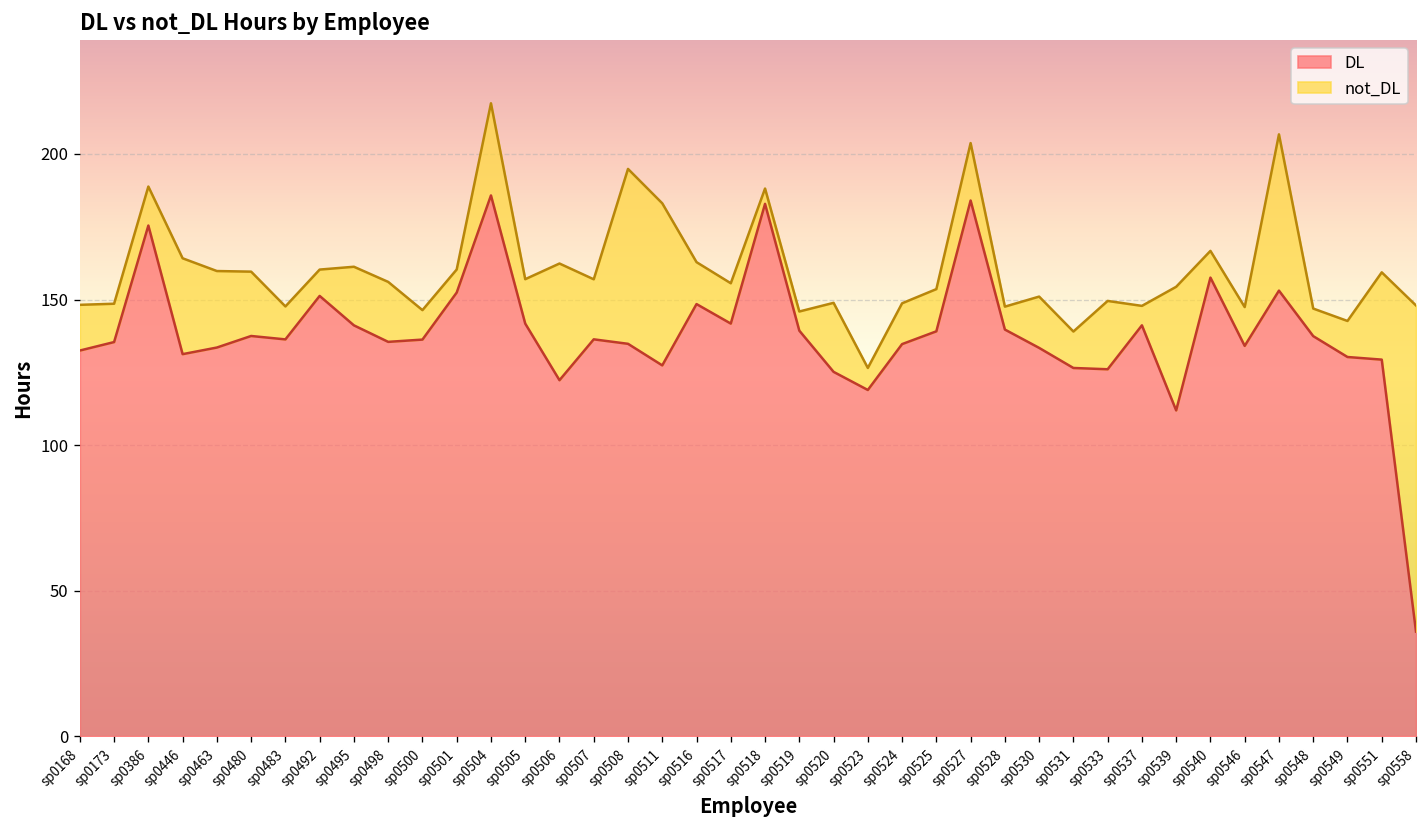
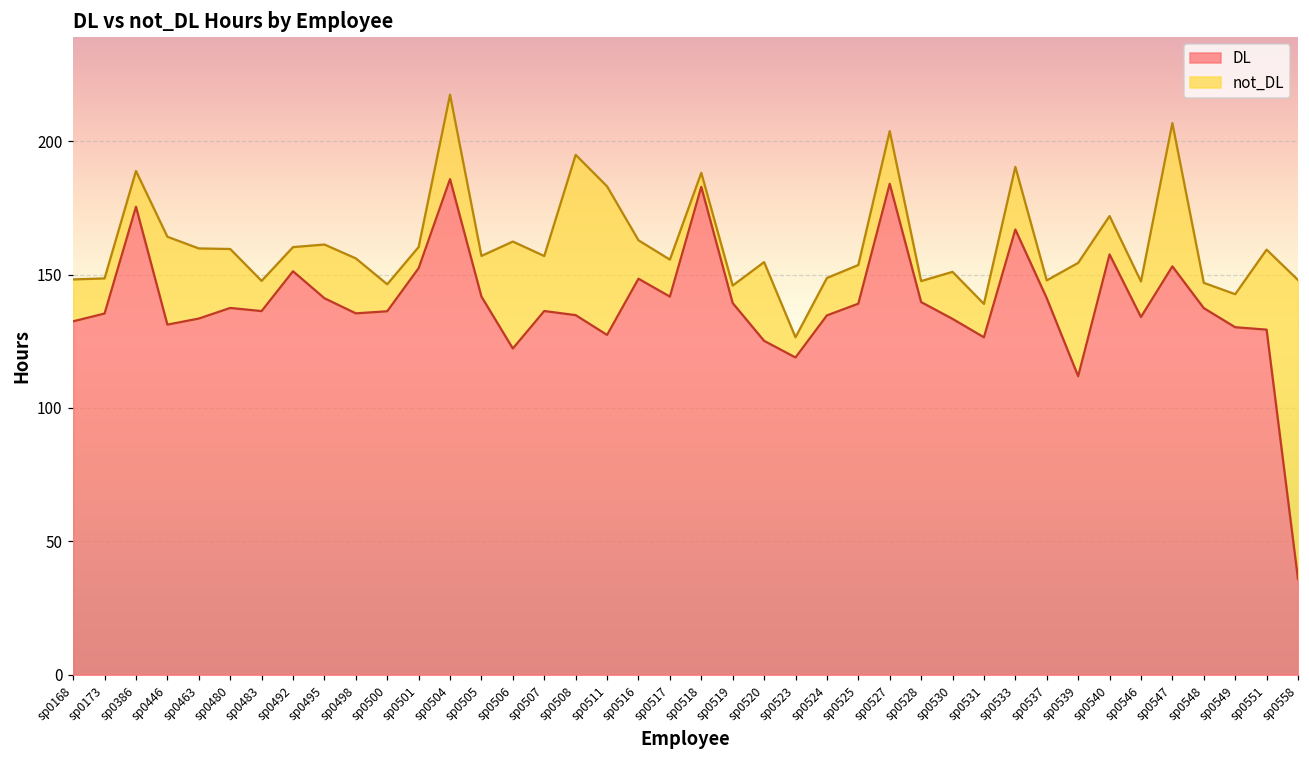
  {
    "DL": {
      "sp0168": 132,
      "sp0173": 135,
      "sp0386": 175,
      "sp0446": 131,
      "sp0463": 134,
      "sp0480": 137,
      "sp0483": 136,
      "sp0492": 151,
      "sp0495": 141,
      "sp0498": 135,
      "sp0500": 136,
      "sp0501": 152,
      "sp0504": 186,
      "sp0505": 142,
      "sp0506": 122,
      "sp0507": 136,
      "sp0508": 135,
      "sp0511": 127,
      "sp0516": 148,
      "sp0517": 142,
      "sp0518": 183,
      "sp0519": 139,
      "sp0520": 125,
      "sp0523": 119,
      "sp0524": 135,
      "sp0525": 139,
      "sp0527": 184,
      "sp0528": 140,
      "sp0530": 133,
      "sp0531": 126,
-     "sp0533": 126,
+     "sp0533": 167,
      "sp0537": 141,
      "sp0539": 112,
      "sp0540": 158,
      "sp0546": 134,
      "sp0547": 153,
      "sp0548": 137,
      "sp0549": 130,
      "sp0551": 129,
      "sp0558": 36
    },
    "not_DL": {
      "sp0168": 16,
      "sp0173": 13,
      "sp0386": 13,
      "sp0446": 33,
      "sp0463": 26,
      "sp0480": 22,
      "sp0483": 11,
      "sp0492": 9,
      "sp0495": 20,
      "sp0498": 21,
      "sp0500": 10,
      "sp0501": 8,
      "sp0504": 32,
      "sp0505": 15,
      "sp0506": 40,
      "sp0507": 21,
      "sp0508": 60,
      "sp0511": 56,
      "sp0516": 14,
      "sp0517": 14,
      "sp0518": 5,
      "sp0519": 7,
-     "sp0520": 24,
+     "sp0520": 30,
      "sp0523": 8,
      "sp0524": 14,
      "sp0525": 15,
      "sp0527": 20,
      "sp0528": 8,
      "sp0530": 18,
      "sp0531": 13,
      "sp0533": 23,
      "sp0537": 7,
      "sp0539": 42,
-     "sp0540": 9,
+     "sp0540": 14,
      "sp0546": 13,
      "sp0547": 54,
      "sp0548": 9,
      "sp0549": 12,
      "sp0551": 30,
      "sp0558": 112
    }
  }
